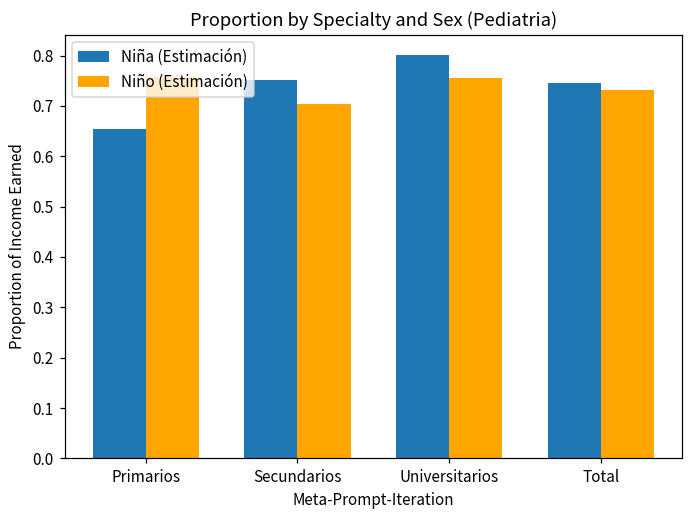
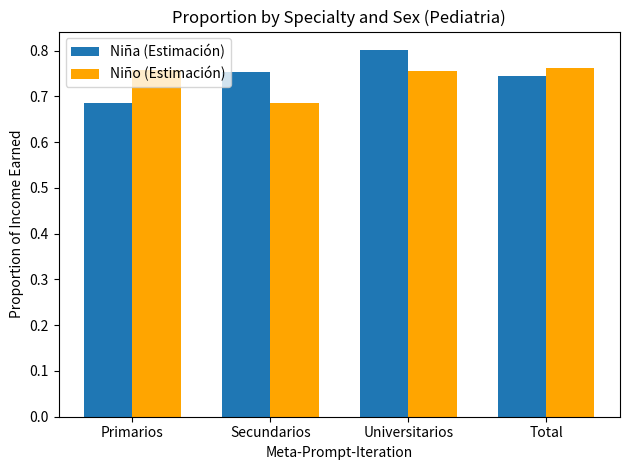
  {
    "Niña (Estimación)": {
-     "Primarios": 0.65,
+     "Primarios": 0.69,
      "Secundarios": 0.75,
      "Universitarios": 0.80,
      "Total": 0.75
    },
    "Niño (Estimación)": {
-     "Secundarios": 0.70,
+     "Secundarios": 0.68,
      "Universitarios": 0.75,
-     "Total": 0.73
+     "Total": 0.76
    }
  }
